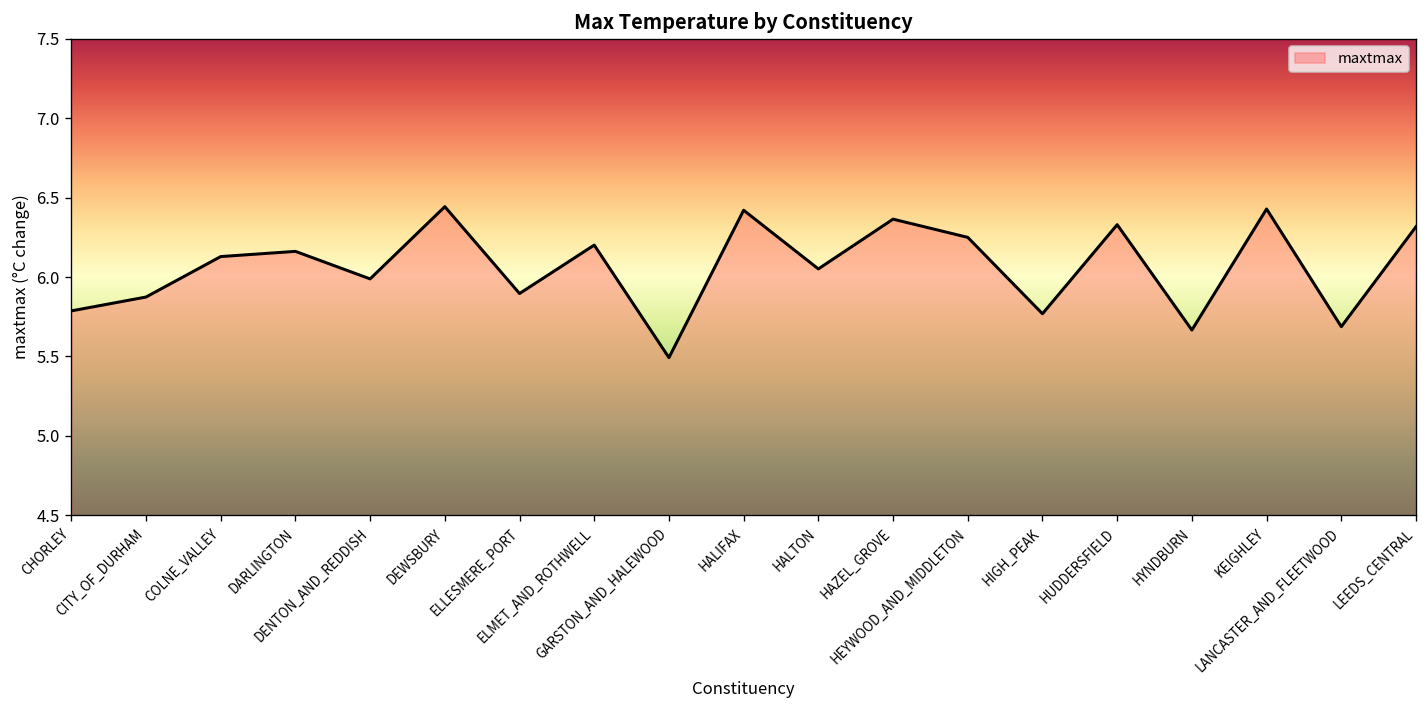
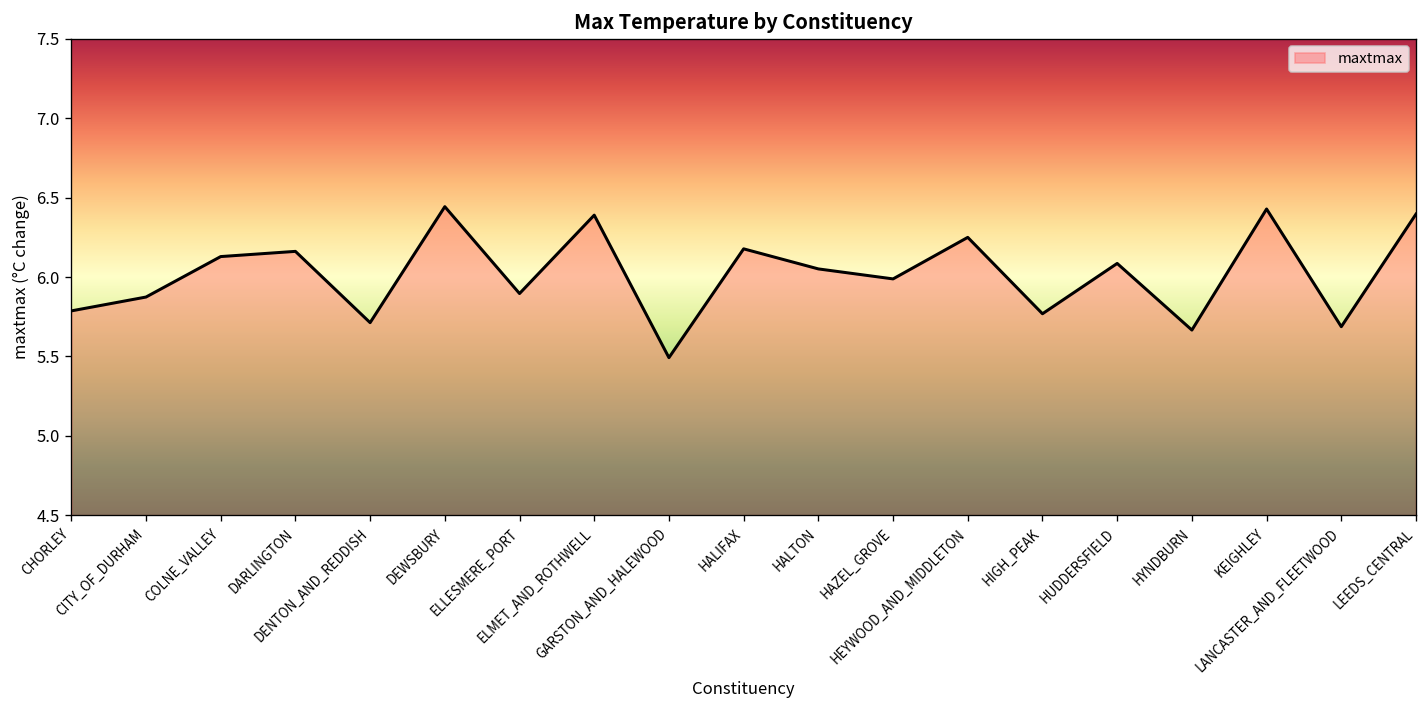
  {
    "CHORLEY": 5.79,
    "CITY_OF_DURHAM": 5.87,
    "COLNE_VALLEY": 6.13,
    "DARLINGTON": 6.16,
-   "DENTON_AND_REDDISH": 5.99,
+   "DENTON_AND_REDDISH": 5.71,
    "DEWSBURY": 6.44,
    "ELLESMERE_PORT": 5.90,
-   "ELMET_AND_ROTHWELL": 6.20,
+   "ELMET_AND_ROTHWELL": 6.39,
    "GARSTON_AND_HALEWOOD": 5.49,
-   "HALIFAX": 6.42,
+   "HALIFAX": 6.18,
    "HALTON": 6.05,
-   "HAZEL_GROVE": 6.36,
+   "HAZEL_GROVE": 5.99,
    "HEYWOOD_AND_MIDDLETON": 6.25,
    "HIGH_PEAK": 5.77,
-   "HUDDERSFIELD": 6.33,
+   "HUDDERSFIELD": 6.09,
    "HYNDBURN": 5.67,
    "KEIGHLEY": 6.43,
    "LANCASTER_AND_FLEETWOOD": 5.69,
-   "LEEDS_CENTRAL": 6.32
+   "LEEDS_CENTRAL": 6.40
  }
